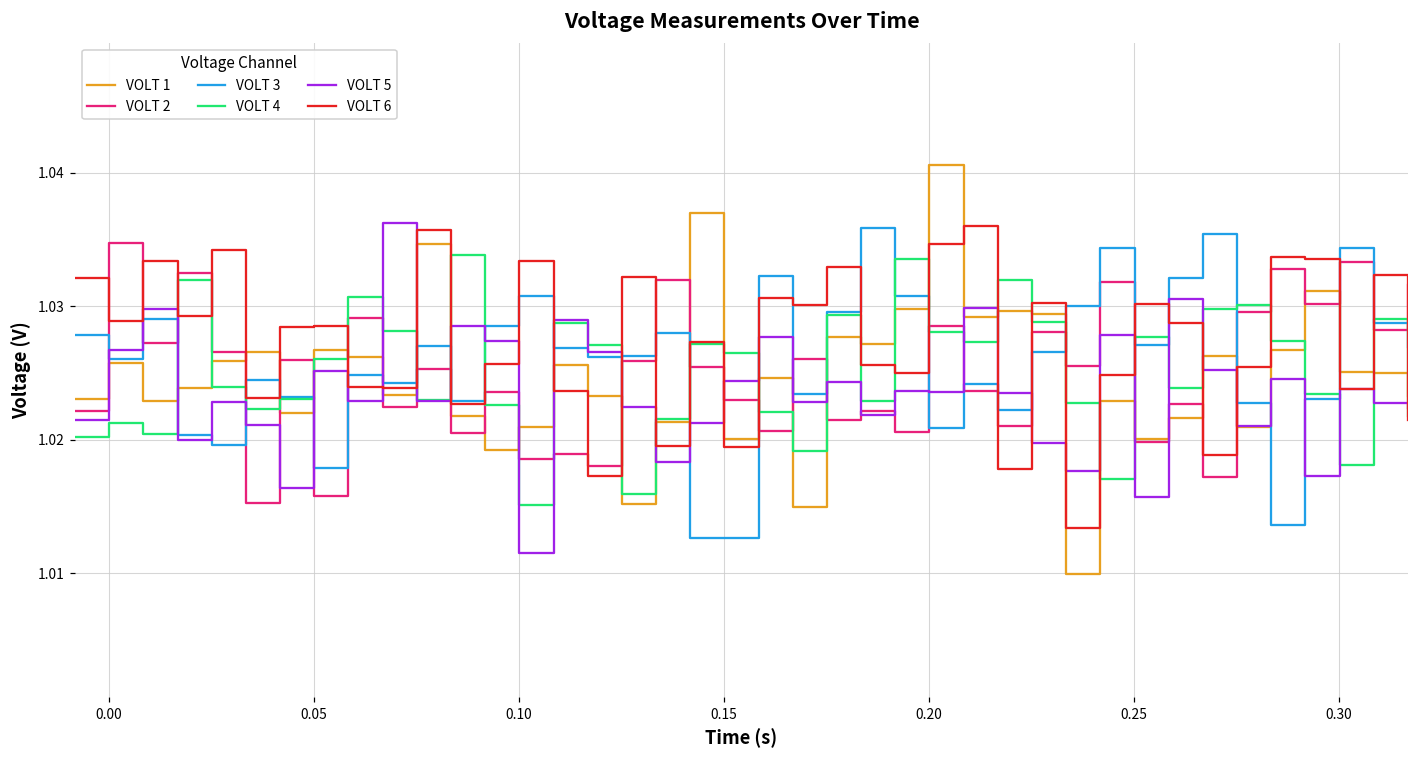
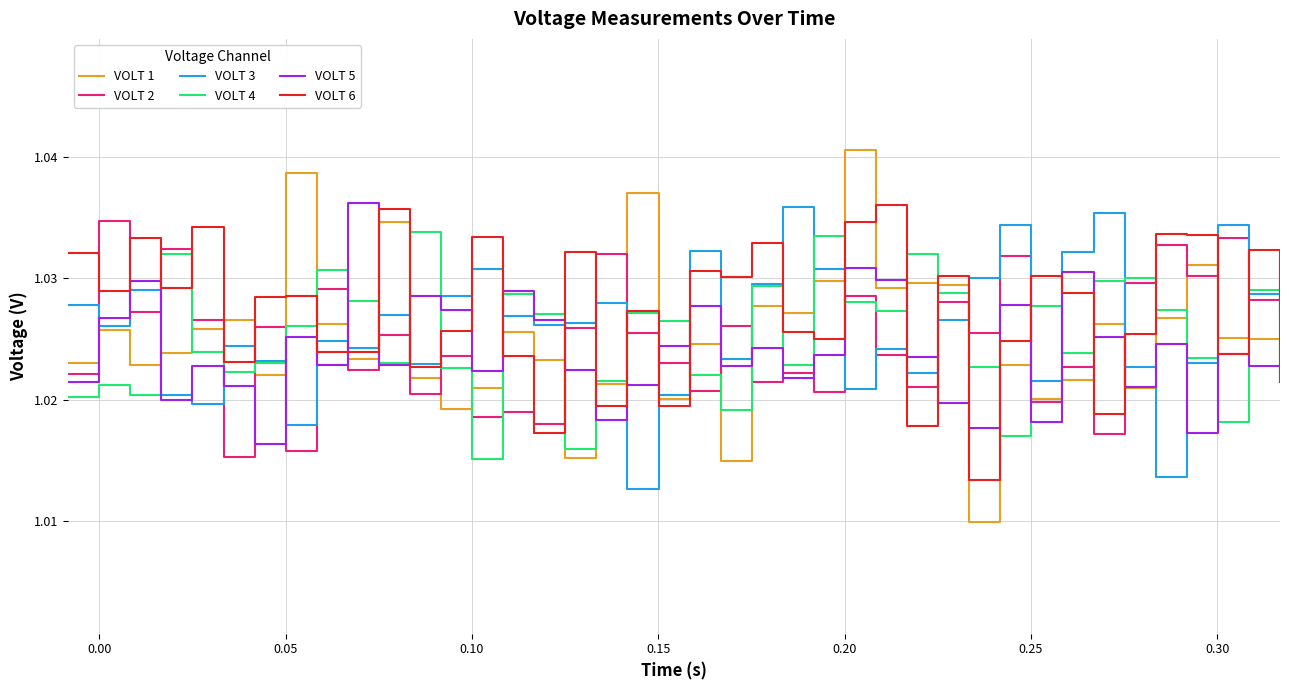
  {
    "VOLT 1": {
      "0.00": 1.0257,
-     "0.05": 1.0267,
+     "0.05": 1.0387,
      "0.10": 1.0210,
      "0.15": 1.0200,
      "0.20": 1.0405,
      "0.25": 1.0201
    },
    "VOLT 2": {
      "0.00": 1.0347,
      "0.05": 1.0158,
      "0.10": 1.0186,
      "0.15": 1.0230,
      "0.20": 1.0285,
      "0.25": 1.0198
    },
    "VOLT 3": {
      "0.00": 1.0261,
      "0.05": 1.0179,
      "0.10": 1.0307,
-     "0.15": 1.0126,
+     "0.15": 1.0204,
      "0.20": 1.0209,
-     "0.25": 1.0271
+     "0.25": 1.0216
    },
    "VOLT 4": {
      "0.00": 1.0212,
      "0.05": 1.0261,
      "0.10": 1.0151,
      "0.15": 1.0265,
      "0.20": 1.0281,
      "0.25": 1.0277
    },
    "VOLT 5": {
      "0.00": 1.0267,
      "0.05": 1.0251,
-     "0.10": 1.0115,
+     "0.10": 1.0224,
      "0.15": 1.0244,
-     "0.20": 1.0235,
-     "0.25": 1.0157
+     "0.20": 1.0309,
+     "0.25": 1.0181
    },
    "VOLT 6": {
      "0.00": 1.0289,
      "0.05": 1.0285,
      "0.10": 1.0334,
      "0.15": 1.0195,
      "0.20": 1.0347,
      "0.25": 1.0302
    }
  }
